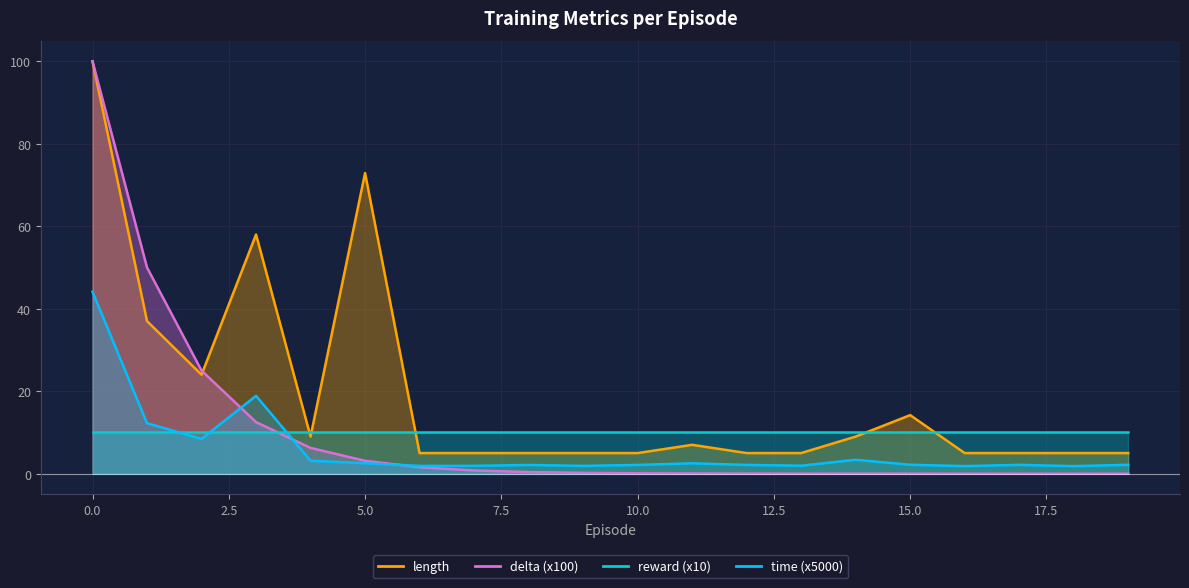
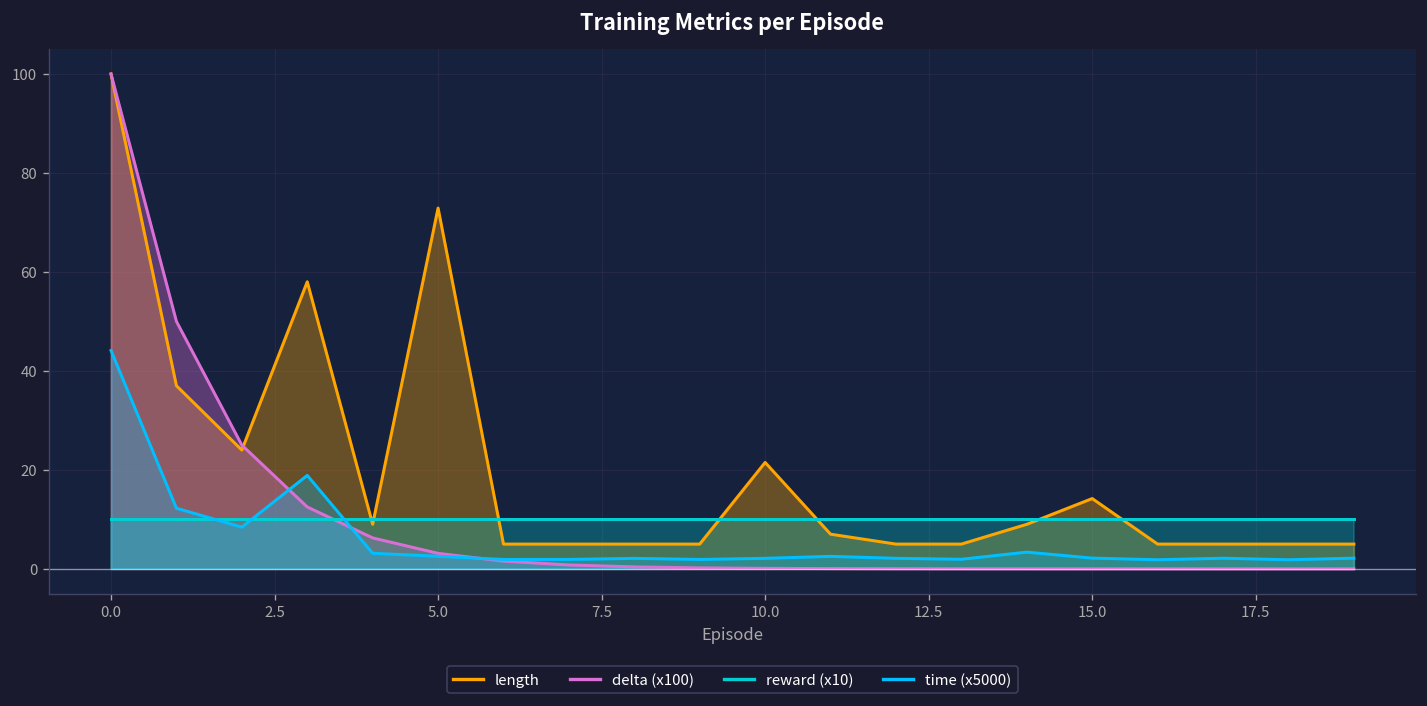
  {
    "length": {
      "5.0": 73,
-     "10.0": 5,
+     "10.0": 22,
      "15.0": 14
    },
    "delta (x100)": {
      "10.0": 0,
      "15.0": 0
    }
  }
